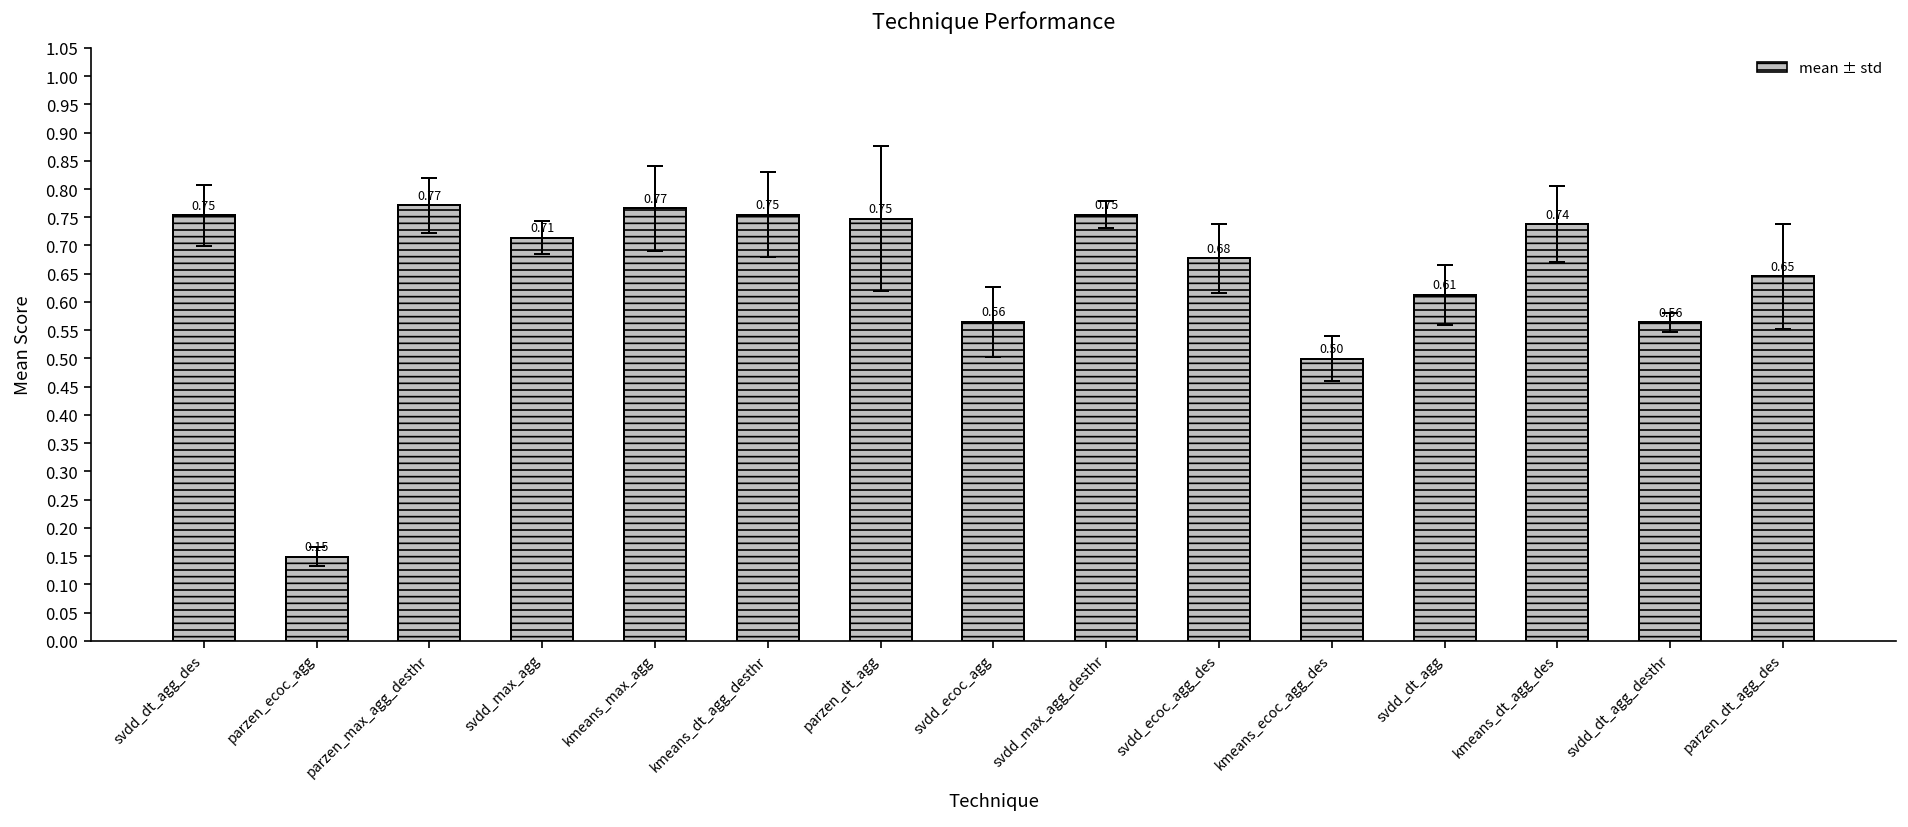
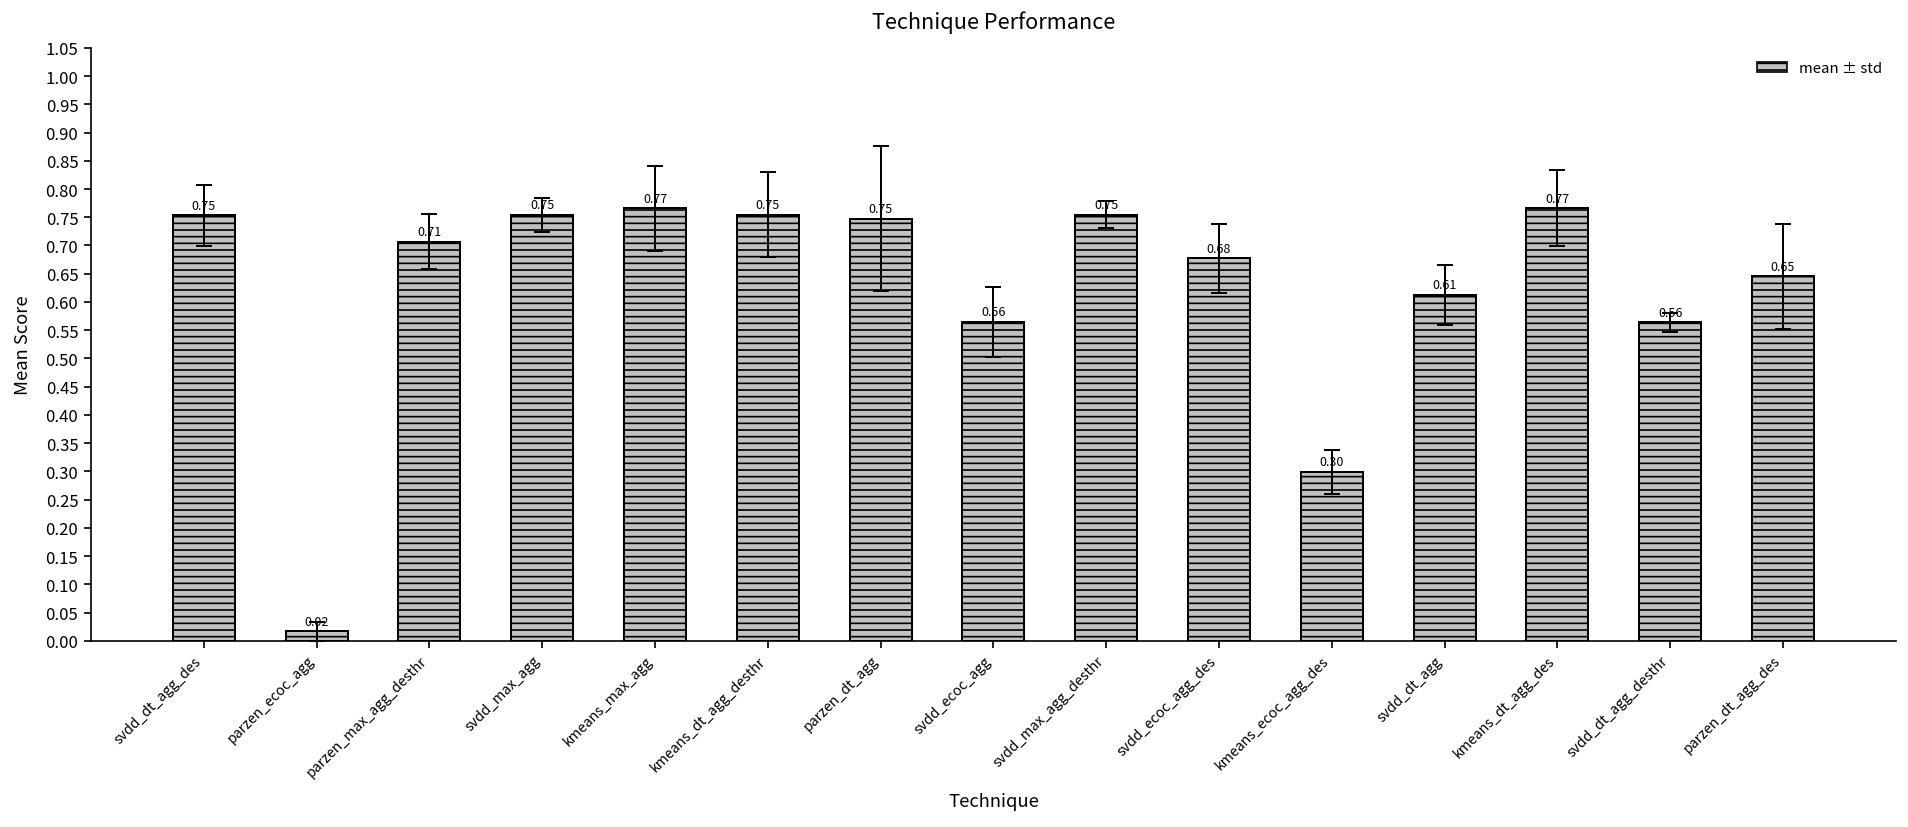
  {
    "mean ± std": {
      "svdd_dt_agg_des": 0.75,
-     "parzen_ecoc_agg": 0.15,
-     "parzen_max_agg_desthr": 0.77,
-     "svdd_max_agg": 0.71,
+     "parzen_ecoc_agg": 0.02,
+     "parzen_max_agg_desthr": 0.71,
+     "svdd_max_agg": 0.75,
      "kmeans_max_agg": 0.77,
      "kmeans_dt_agg_desthr": 0.75,
      "parzen_dt_agg": 0.75,
      "svdd_ecoc_agg": 0.56,
      "svdd_ecoc_agg_des": 0.68,
-     "kmeans_ecoc_agg_des": 0.50,
+     "kmeans_ecoc_agg_des": 0.30,
      "svdd_dt_agg": 0.61,
-     "kmeans_dt_agg_des": 0.74,
+     "kmeans_dt_agg_des": 0.77,
      "parzen_dt_agg_des": 0.65
    }
  }
